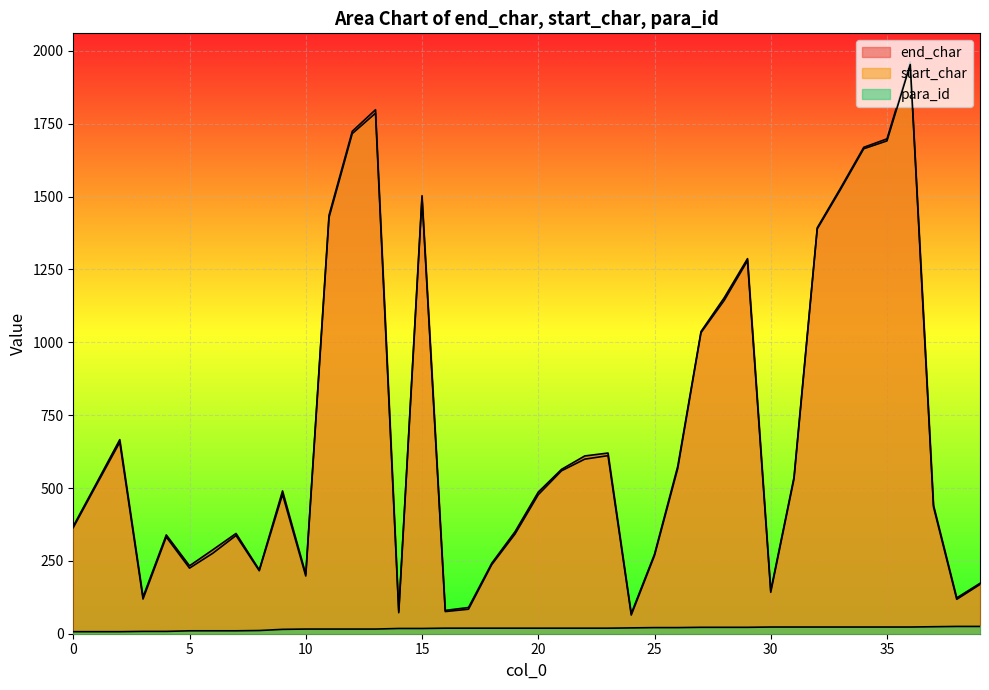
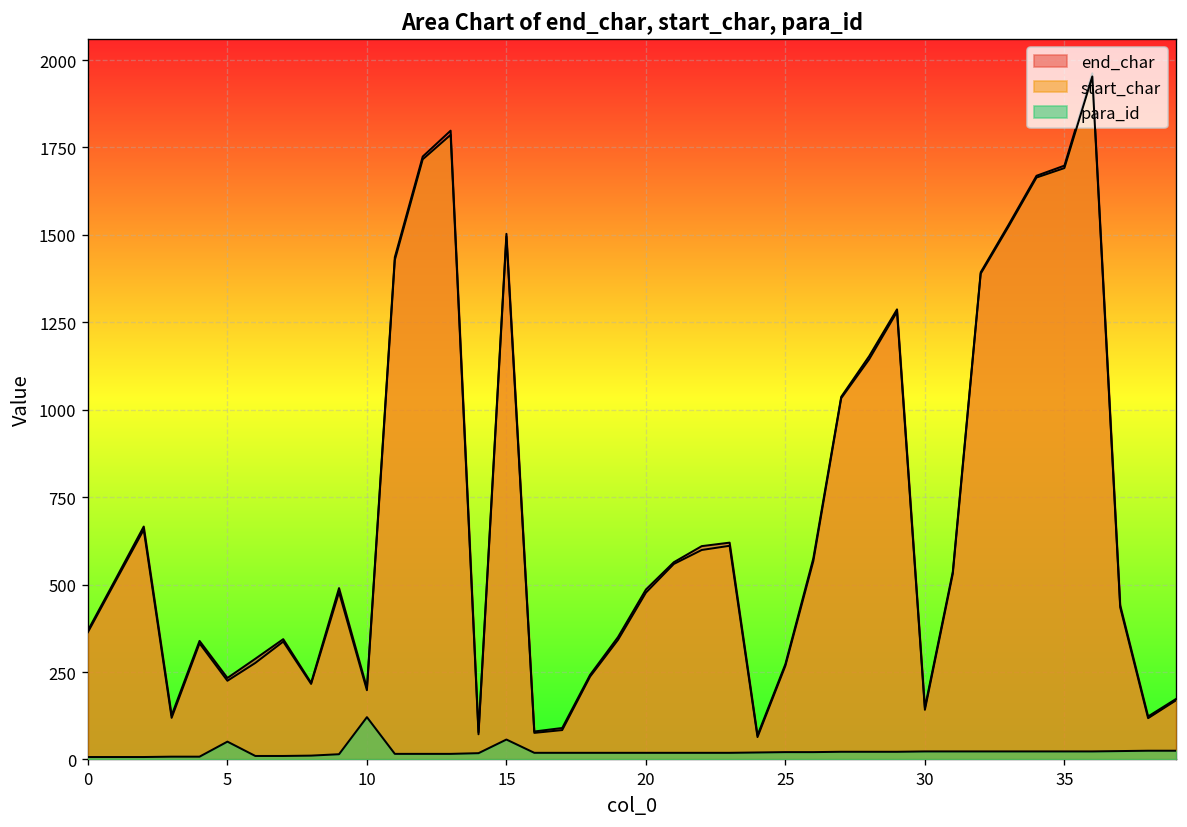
  {
    "end_char": {
      "20": 490
    },
    "start_char": {
      "20": 480
    },
    "para_id": {
      "0": 10,
-     "5": 10,
-     "10": 20,
-     "15": 20,
+     "5": 50,
+     "10": 120,
+     "15": 60,
      "20": 20,
      "25": 20,
      "30": 20,
      "35": 20
    }
  }
